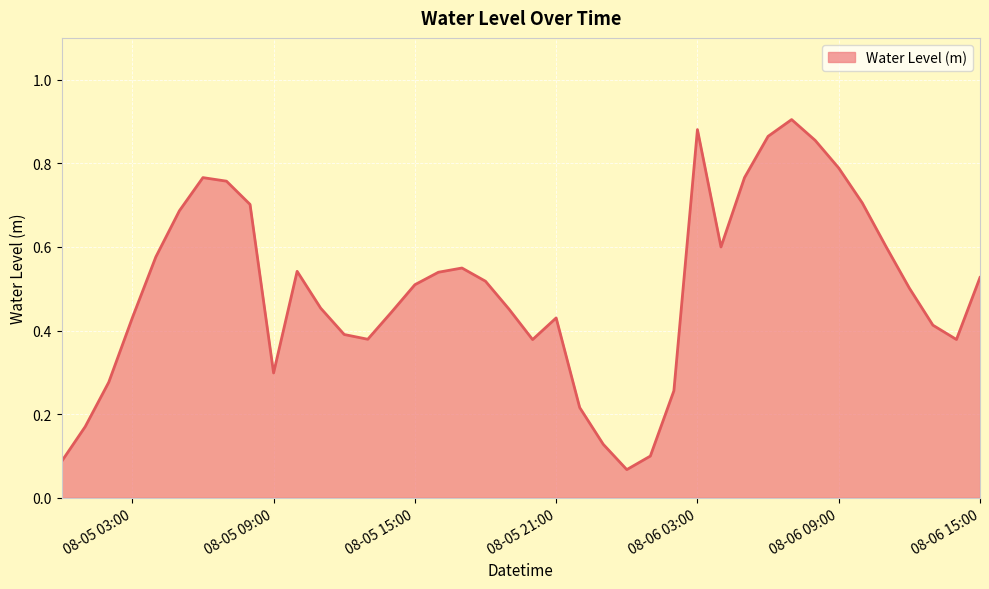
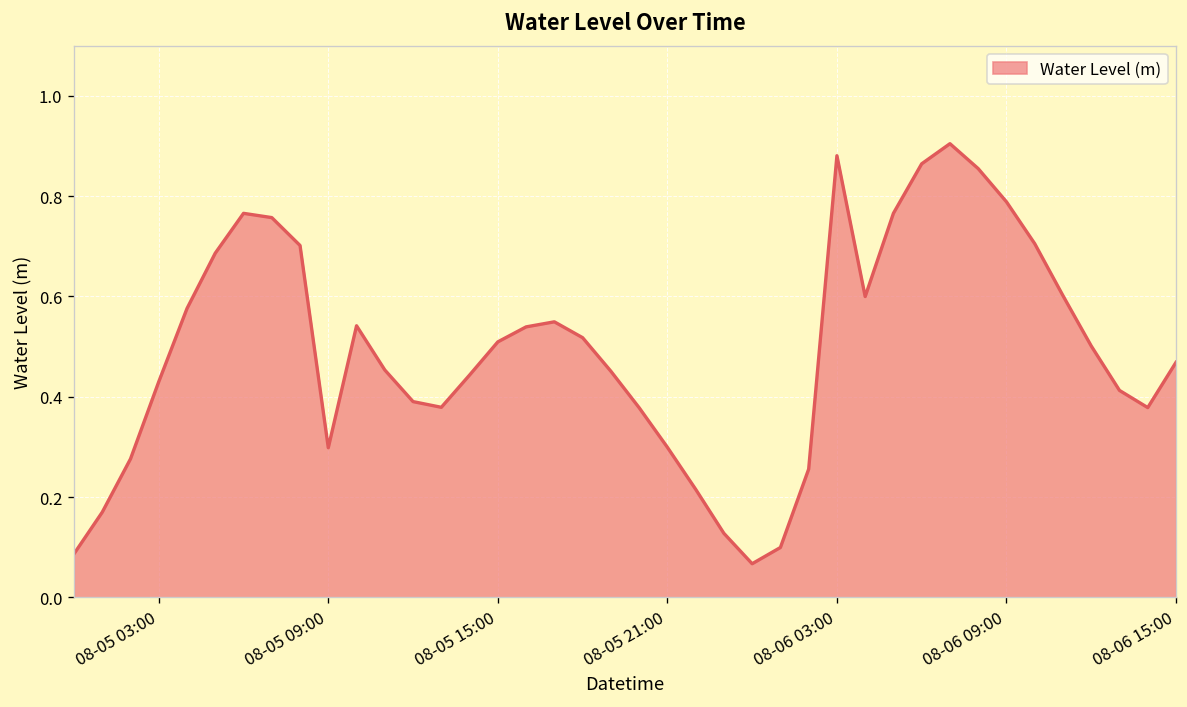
  {
    "08-05 03:00": 0.43,
    "08-05 09:00": 0.30,
    "08-05 15:00": 0.51,
-   "08-05 21:00": 0.43,
+   "08-05 21:00": 0.30,
    "08-06 03:00": 0.88,
    "08-06 09:00": 0.79,
-   "08-06 15:00": 0.53
+   "08-06 15:00": 0.47
  }
